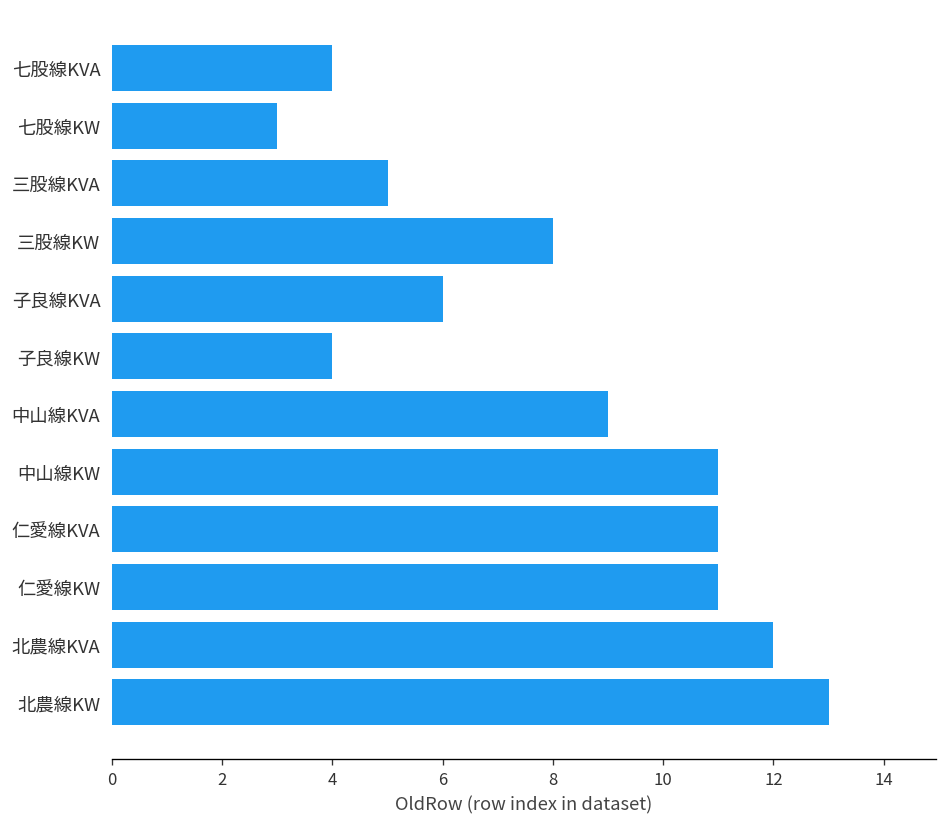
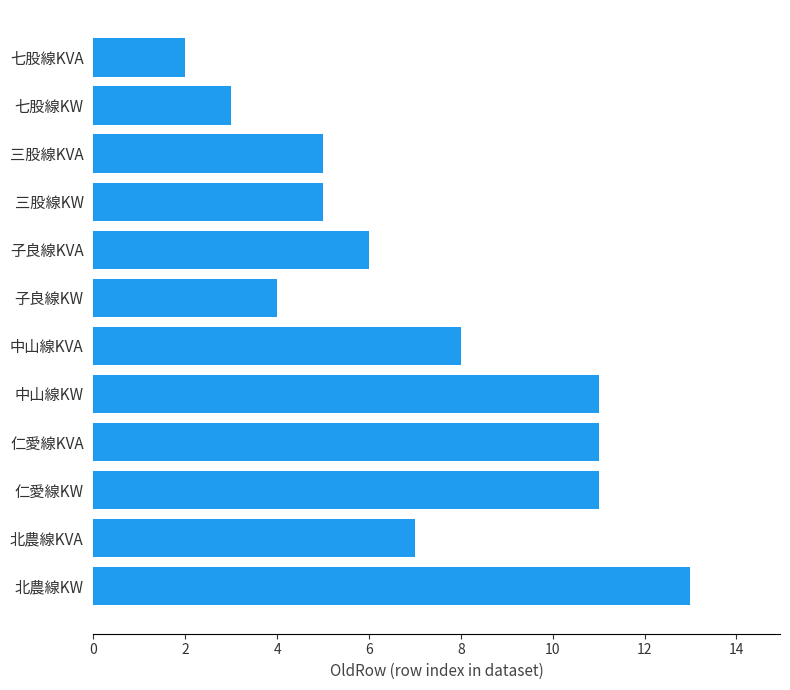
  {
-   "七股線KVA": 4,
+   "七股線KVA": 2,
    "七股線KW": 3,
    "三股線KVA": 5,
-   "三股線KW": 8,
+   "三股線KW": 5,
    "子良線KVA": 6,
    "子良線KW": 4,
-   "中山線KVA": 9,
+   "中山線KVA": 8,
    "中山線KW": 11,
    "仁愛線KVA": 11,
    "仁愛線KW": 11,
-   "北農線KVA": 12,
+   "北農線KVA": 7,
    "北農線KW": 13
  }
